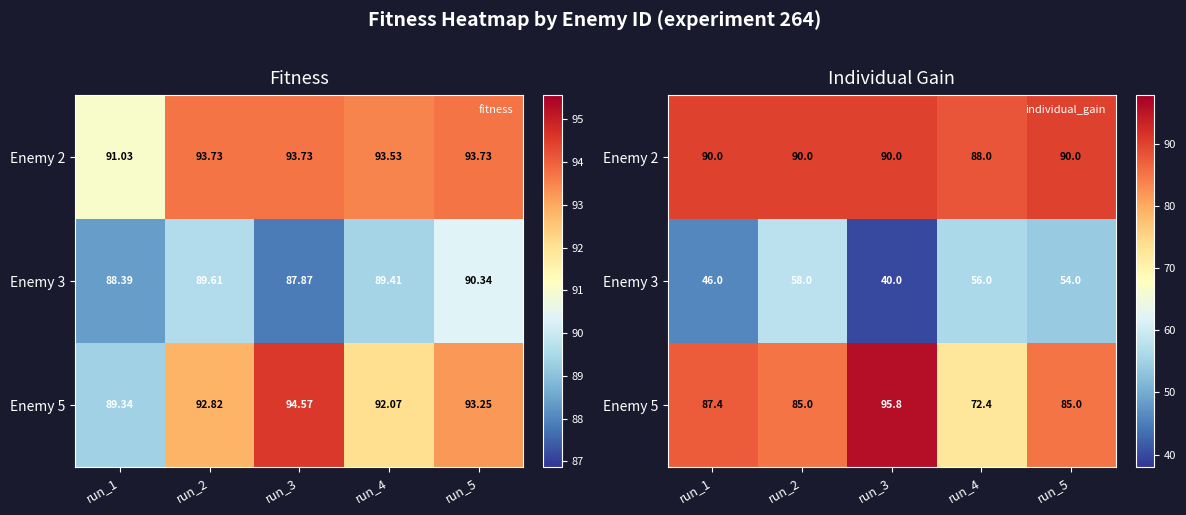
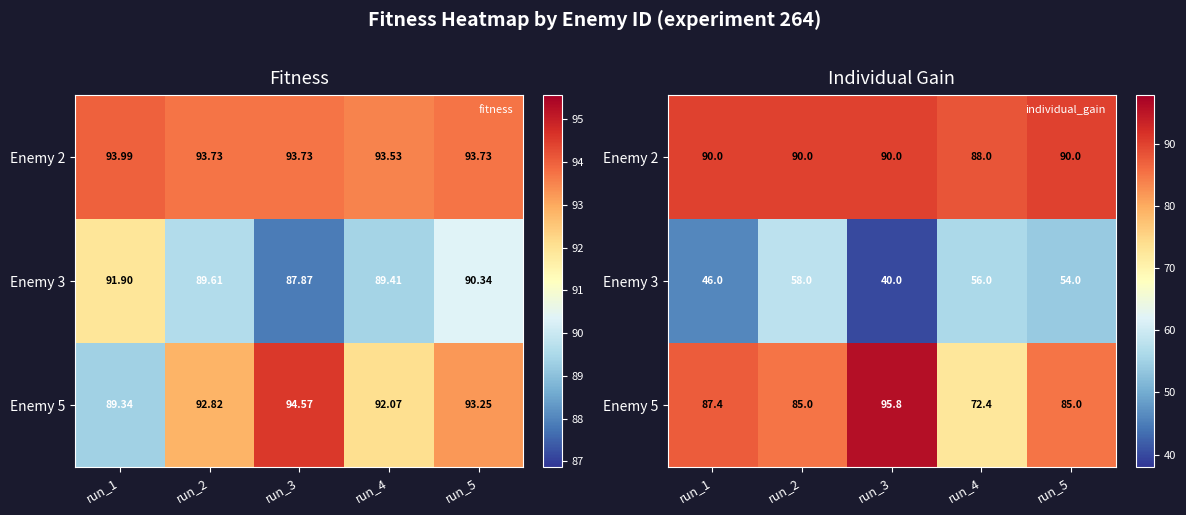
  {
    "Fitness": {
      "Enemy 2": {
-       "run_1": 91.03,
+       "run_1": 93.99,
        "run_2": 93.73,
        "run_3": 93.73,
        "run_4": 93.53,
        "run_5": 93.73
      },
      "Enemy 3": {
-       "run_1": 88.39,
+       "run_1": 91.90,
        "run_2": 89.61,
        "run_3": 87.87,
        "run_4": 89.41,
        "run_5": 90.34
      },
      "Enemy 5": {
        "run_1": 89.34,
        "run_2": 92.82,
        "run_3": 94.57,
        "run_4": 92.07,
        "run_5": 93.25
      }
    },
    "Individual Gain": {
      "Enemy 2": {
        "run_1": 90.0,
        "run_2": 90.0,
        "run_3": 90.0,
        "run_4": 88.0,
        "run_5": 90.0
      },
      "Enemy 3": {
        "run_1": 46.0,
        "run_2": 58.0,
        "run_3": 40.0,
        "run_4": 56.0,
        "run_5": 54.0
      },
      "Enemy 5": {
        "run_1": 87.4,
        "run_2": 85.0,
        "run_3": 95.8,
        "run_4": 72.4,
        "run_5": 85.0
      }
    }
  }
